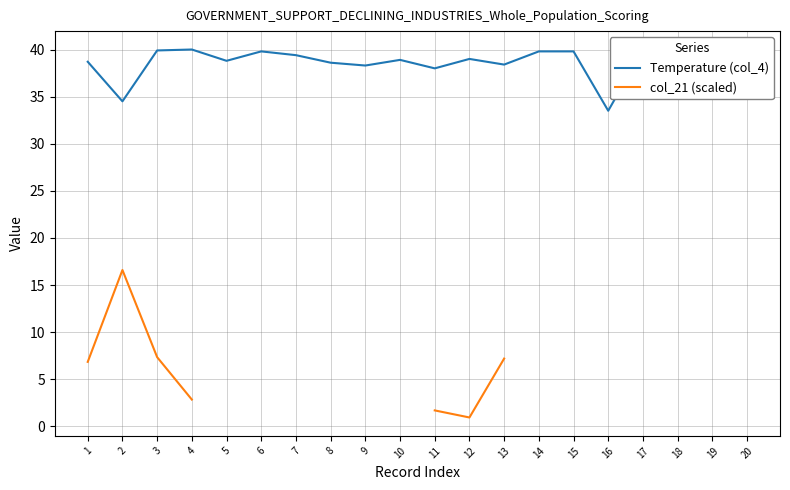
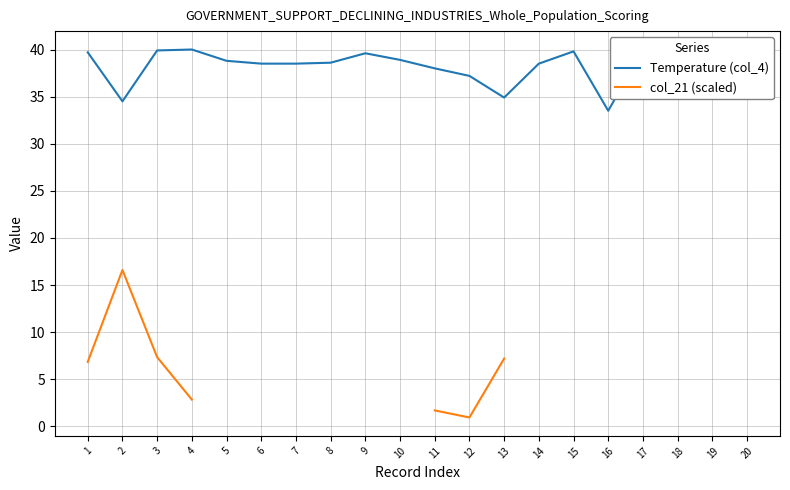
  {
    "Temperature (col_4)": {
-     "1": 39,
+     "1": 40,
      "2": 35,
      "3": 40,
      "4": 40,
      "5": 39,
-     "6": 40,
-     "7": 39.4,
+     "6": 39,
+     "7": 38.5,
      "8": 39,
-     "9": 38,
+     "9": 40,
      "10": 39,
      "11": 38,
-     "12": 39,
-     "13": 38,
-     "14": 40,
+     "12": 37,
+     "13": 35,
+     "14": 39,
      "15": 40,
      "16": 34
    },
    "col_21 (scaled)": {
      "1": 7,
      "2": 17,
      "3": 7,
      "4": 3,
      "11": 2,
      "12": 1,
      "13": 7,
      "15": 4,
      "20": 10
    }
  }
